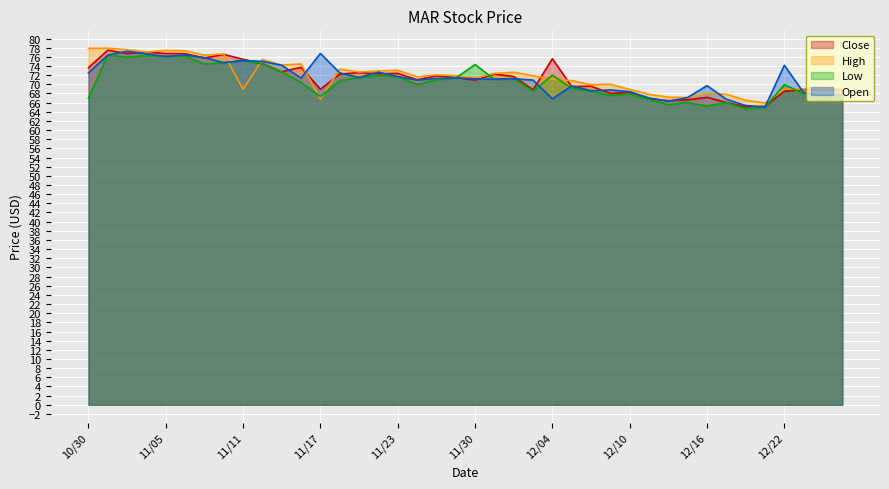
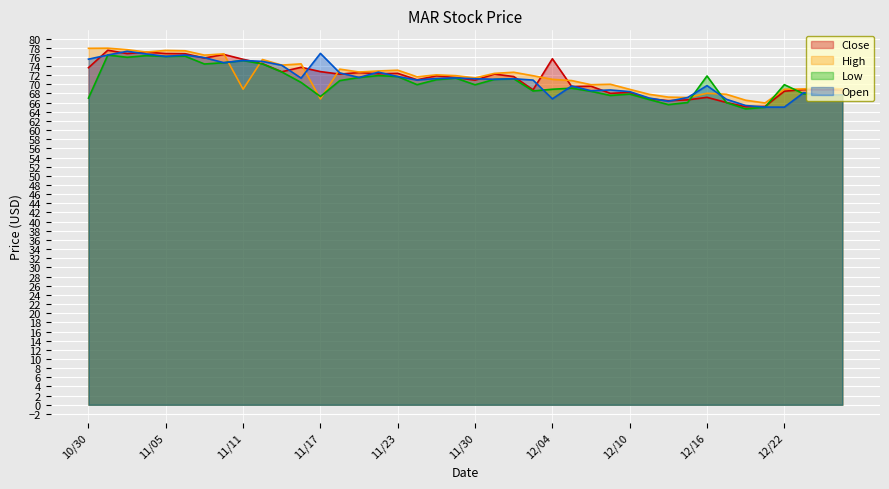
  {
    "Close": {
      "10/30": 74,
      "11/05": 77,
-     "11/17": 69,
+     "11/17": 73,
      "11/23": 72,
      "12/04": 76,
      "12/16": 67
    },
    "High": {
      "10/30": 78,
      "11/05": 77,
      "11/11": 69,
      "11/23": 73,
      "12/04": 71,
      "12/16": 68
    },
    "Low": {
      "10/30": 67,
-     "11/30": 74,
-     "12/04": 72,
-     "12/16": 65,
+     "11/30": 70,
+     "12/04": 69,
+     "12/16": 72,
      "12/22": 70
    },
    "Open": {
-     "10/30": 73,
+     "10/30": 75,
      "11/17": 77,
      "12/04": 67,
      "12/16": 70,
-     "12/22": 74
+     "12/22": 65
    }
  }
